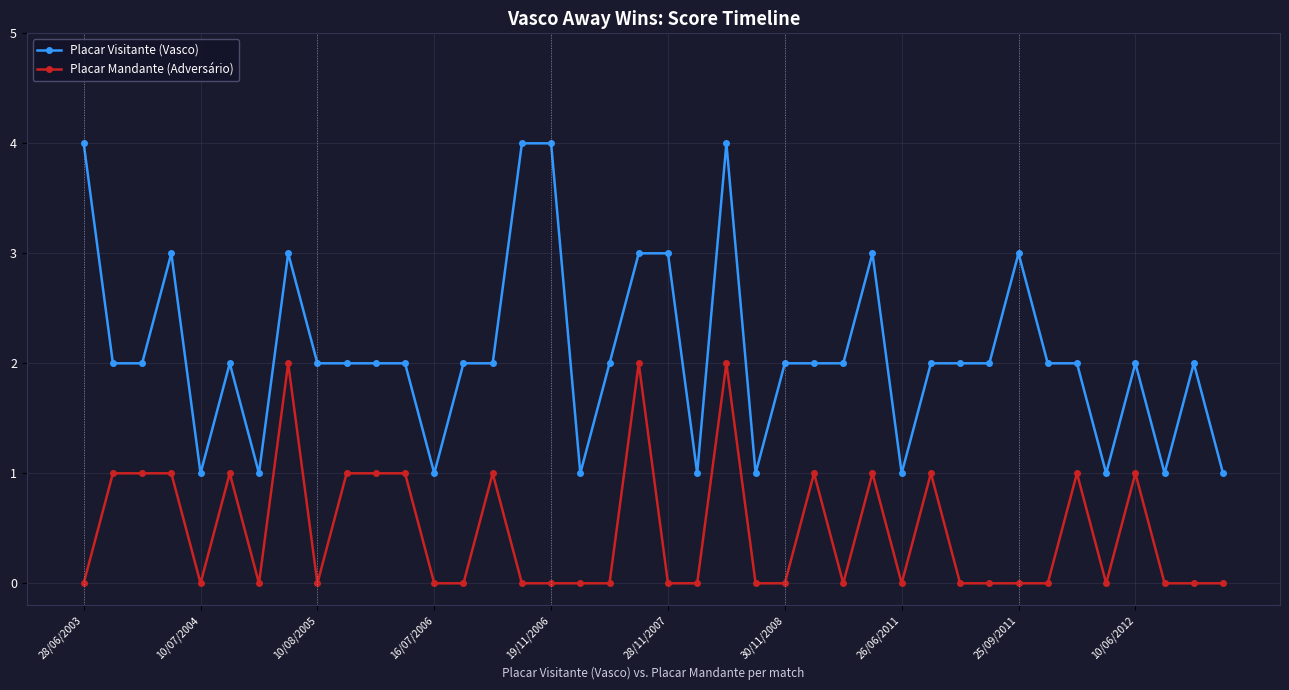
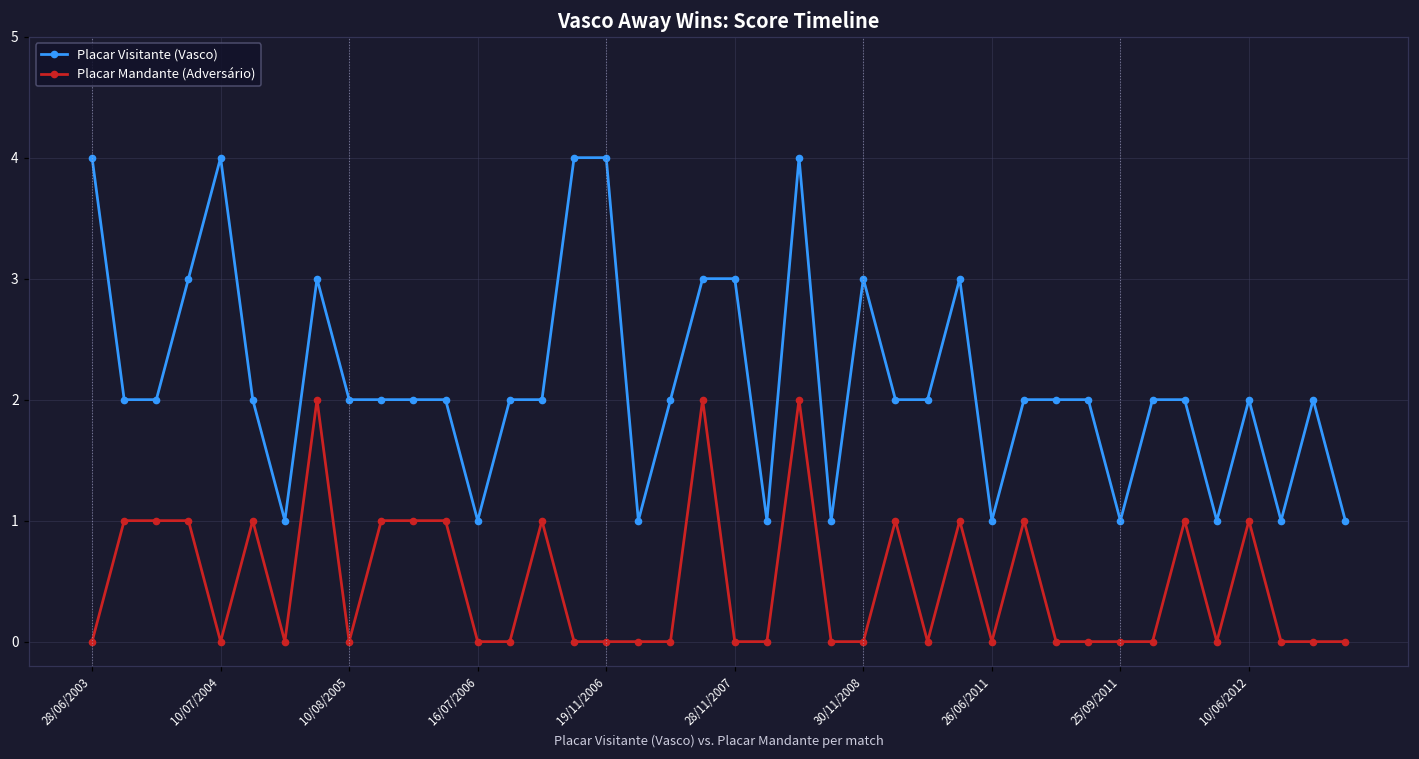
  {
    "Placar Visitante (Vasco)": {
      "28/06/2003": 4,
-     "10/07/2004": 1,
+     "10/07/2004": 4,
      "10/08/2005": 2,
      "16/07/2006": 1,
      "19/11/2006": 4,
      "28/11/2007": 3,
-     "30/11/2008": 2,
+     "30/11/2008": 3,
      "26/06/2011": 1,
-     "25/09/2011": 3,
+     "25/09/2011": 1,
      "10/06/2012": 2
    },
    "Placar Mandante (Adversário)": {
      "28/06/2003": 0,
      "10/07/2004": 0,
      "10/08/2005": 0,
      "16/07/2006": 0,
      "19/11/2006": 0,
      "28/11/2007": 0,
      "30/11/2008": 0,
      "26/06/2011": 0,
      "25/09/2011": 0,
      "10/06/2012": 1
    }
  }
